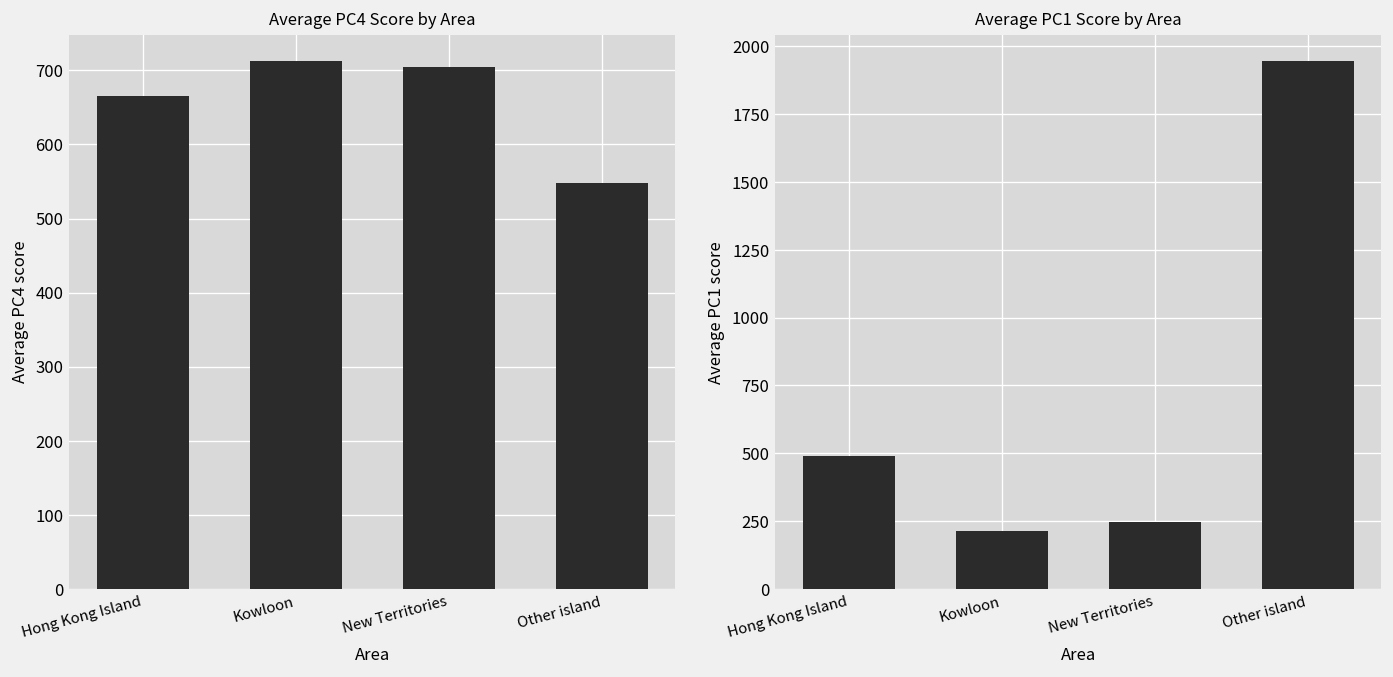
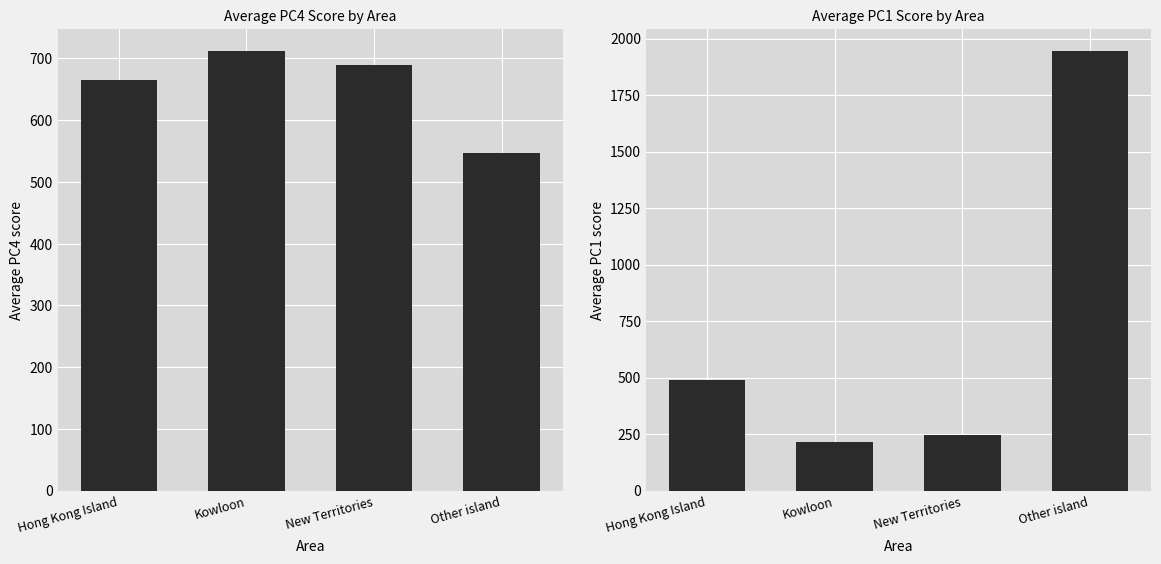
  {
    "Average PC4 Score by Area": {
      "Hong Kong Island": 670,
      "Kowloon": 710,
-     "New Territories": 700,
+     "New Territories": 690,
      "Other island": 550
    },
    "Average PC1 Score by Area": {
      "Hong Kong Island": 490,
      "Kowloon": 210,
      "New Territories": 250,
      "Other island": 1950
    }
  }
